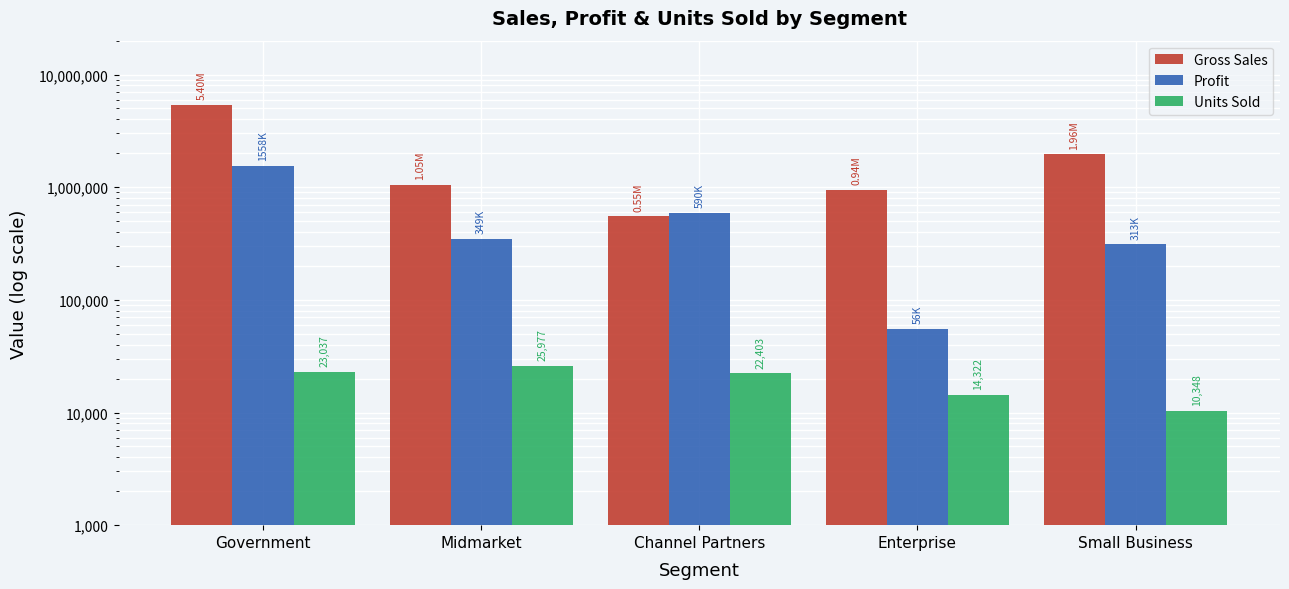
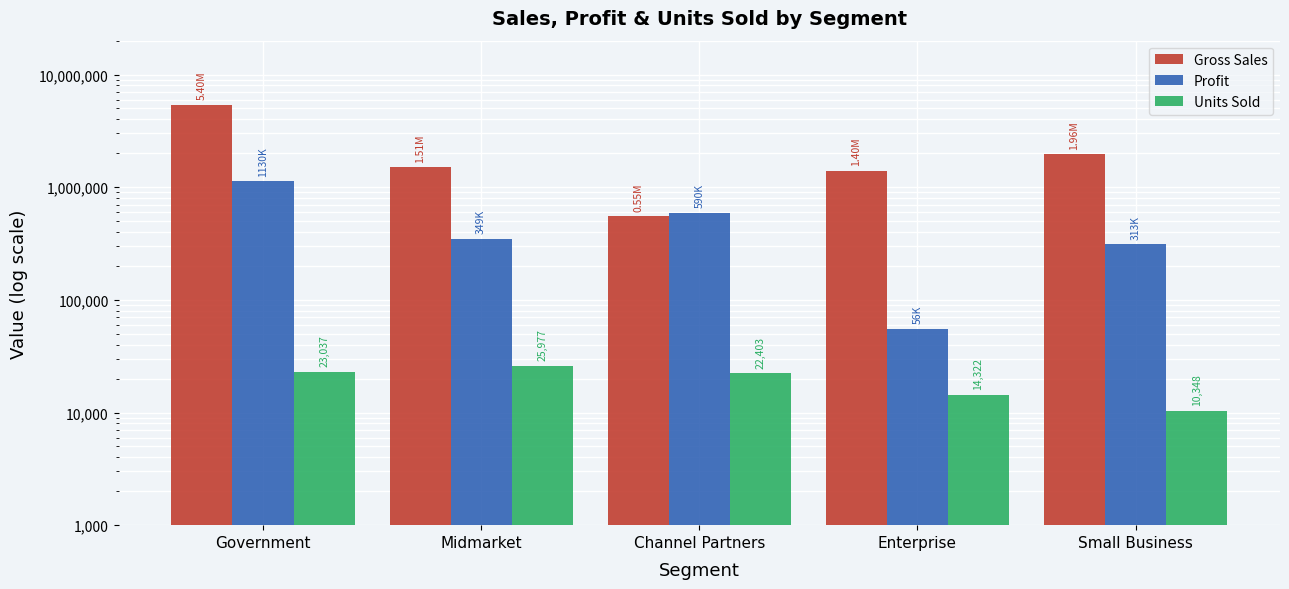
  {
    "Gross Sales": {
      "Government": "5.40M",
-     "Midmarket": "1.05M",
+     "Midmarket": "1.51M",
      "Channel Partners": "0.55M",
-     "Enterprise": "0.94M",
+     "Enterprise": "1.40M",
      "Small Business": "1.96M"
    },
    "Profit": {
-     "Government": "1558K",
+     "Government": "1130K",
      "Midmarket": "349K",
      "Channel Partners": "590K",
      "Enterprise": "56K",
      "Small Business": "313K"
    },
    "Units Sold": {
      "Government": "23,037",
      "Midmarket": "25,977",
      "Channel Partners": "22,403",
      "Enterprise": "14,322",
      "Small Business": "10,348"
    }
  }
